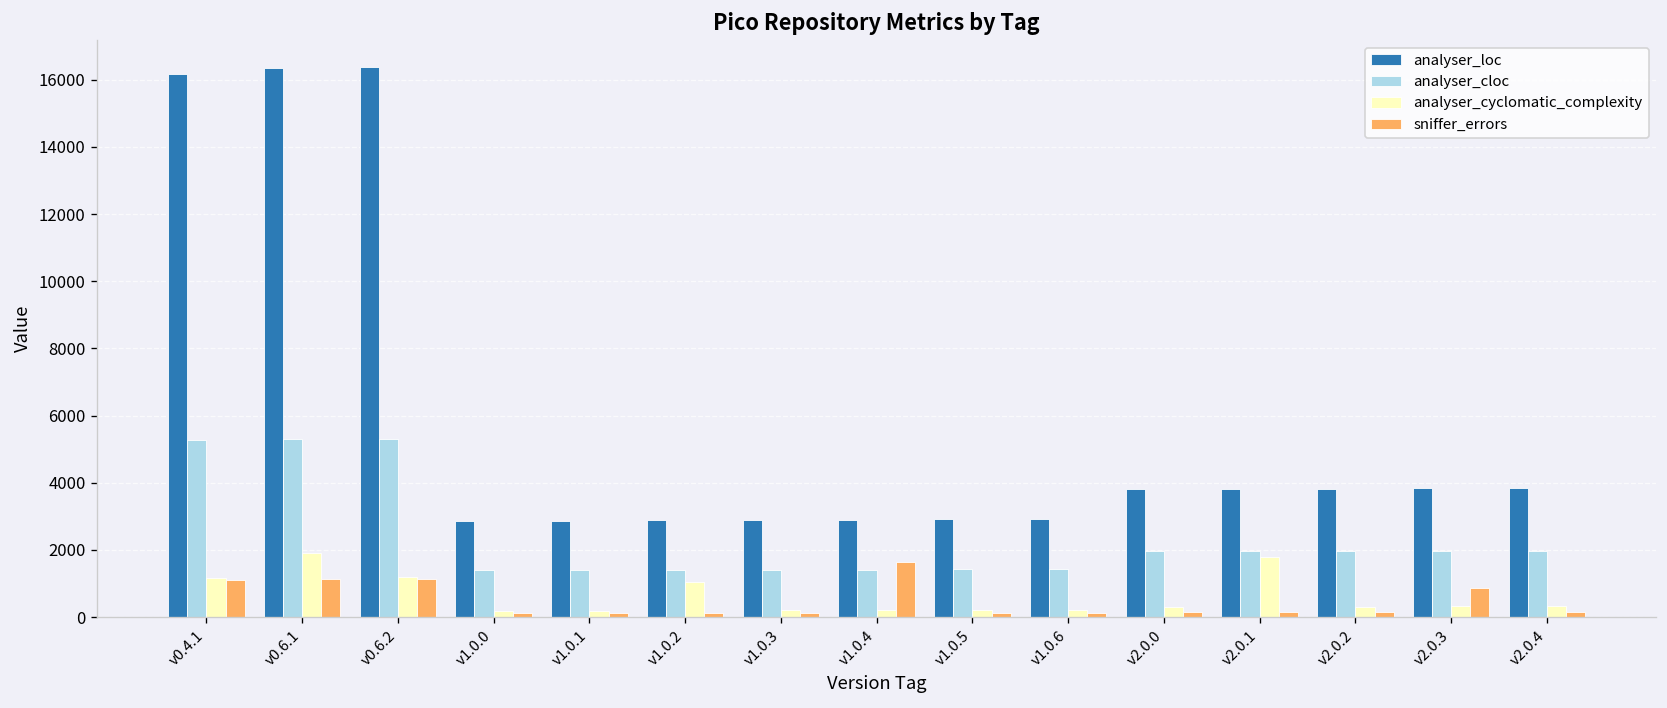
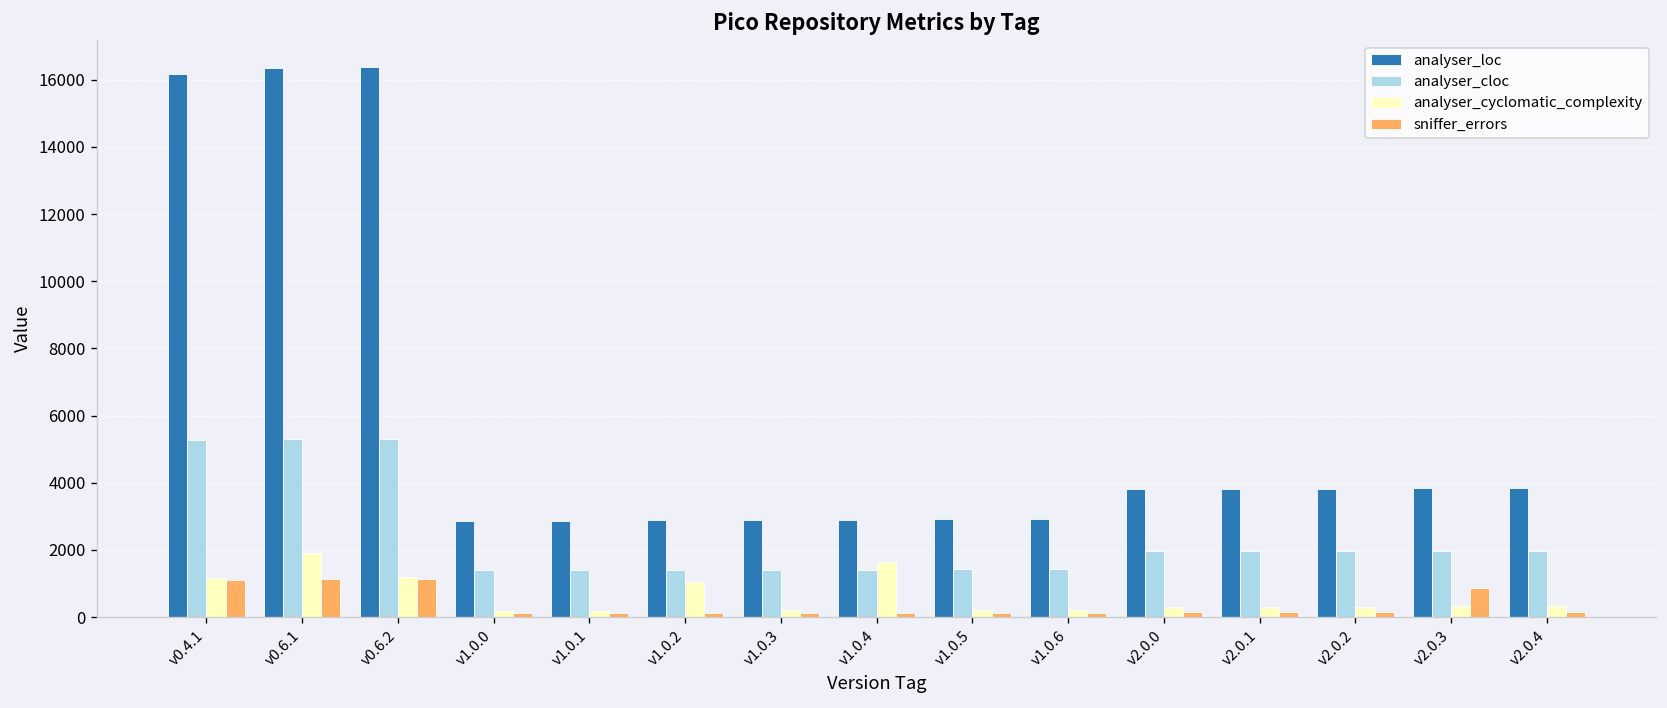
  {
    "analyser_loc": {
      "v0.4.1": 16200,
      "v0.6.1": 16400,
      "v0.6.2": 16400,
      "v1.0.0": 2900,
      "v1.0.1": 2900,
      "v1.0.2": 2900,
      "v1.0.3": 2900,
      "v1.0.4": 2900,
      "v1.0.5": 2900,
      "v1.0.6": 2900,
      "v2.0.0": 3800,
      "v2.0.1": 3800,
      "v2.0.2": 3800,
      "v2.0.3": 3900,
      "v2.0.4": 3900
    },
    "analyser_cloc": {
      "v0.4.1": 5300,
      "v0.6.1": 5300,
      "v0.6.2": 5300,
      "v1.0.0": 1400,
      "v1.0.1": 1400,
      "v1.0.2": 1400,
      "v1.0.3": 1400,
      "v1.0.4": 1400,
      "v1.0.5": 1400,
      "v1.0.6": 1400,
      "v2.0.0": 2000,
      "v2.0.1": 2000,
      "v2.0.2": 2000,
      "v2.0.3": 2000,
      "v2.0.4": 2000
    },
    "analyser_cyclomatic_complexity": {
      "v0.4.1": 1200,
      "v0.6.1": 1900,
      "v0.6.2": 1200,
      "v1.0.0": 200,
      "v1.0.1": 200,
      "v1.0.2": 1000,
      "v1.0.3": 200,
-     "v1.0.4": 200,
+     "v1.0.4": 1700,
      "v1.0.5": 200,
      "v1.0.6": 200,
      "v2.0.0": 300,
-     "v2.0.1": 1800,
+     "v2.0.1": 300,
      "v2.0.2": 300,
      "v2.0.3": 300,
      "v2.0.4": 300
    },
    "sniffer_errors": {
      "v0.4.1": 1100,
      "v0.6.1": 1100,
      "v0.6.2": 1100,
      "v1.0.0": 100,
      "v1.0.1": 100,
      "v1.0.2": 100,
      "v1.0.3": 100,
-     "v1.0.4": 1700,
+     "v1.0.4": 100,
      "v1.0.5": 100,
      "v1.0.6": 100,
      "v2.0.0": 200,
      "v2.0.1": 200,
      "v2.0.2": 200,
      "v2.0.3": 900,
      "v2.0.4": 200
    }
  }
